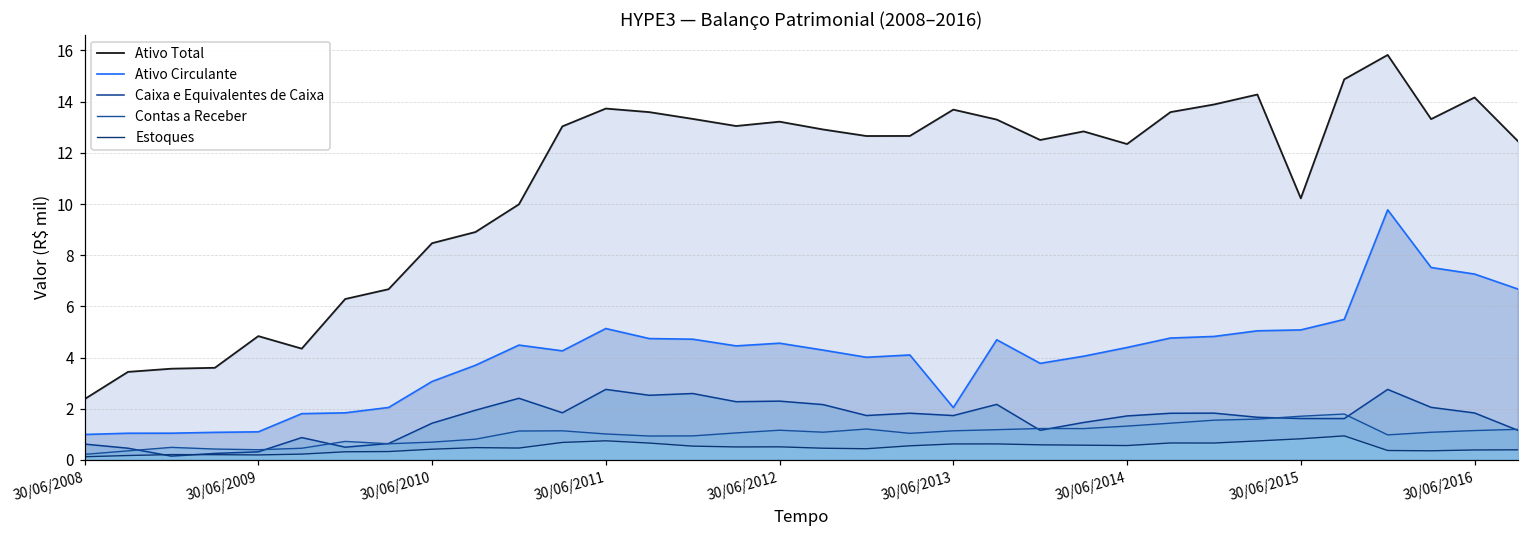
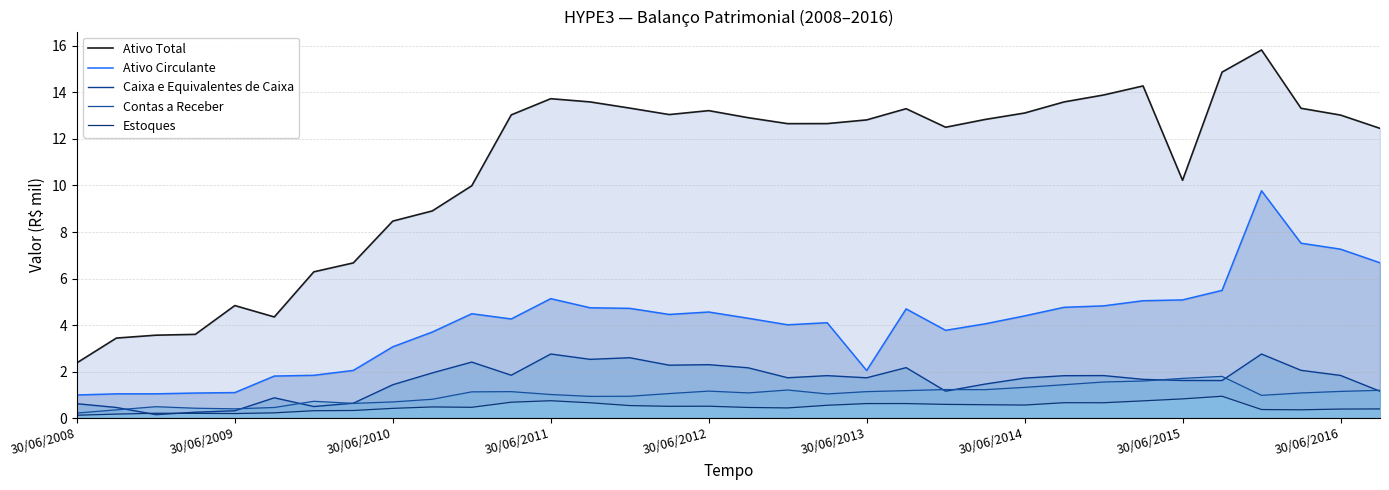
  {
    "Ativo Total": {
      "30/06/2008": 2.4,
      "30/06/2009": 4.8,
      "30/06/2010": 8.5,
      "30/06/2011": 13.7,
      "30/06/2012": 13.2,
-     "30/06/2013": 13.7,
-     "30/06/2014": 12.3,
+     "30/06/2013": 12.8,
+     "30/06/2014": 13.1,
      "30/06/2015": 10.2,
-     "30/06/2016": 14.2
+     "30/06/2016": 13.0
    },
    "Ativo Circulante": {
      "30/06/2008": 1.0,
      "30/06/2009": 1.1,
      "30/06/2010": 3.1,
      "30/06/2011": 5.1,
      "30/06/2012": 4.6,
      "30/06/2013": 2.0,
      "30/06/2014": 4.4,
      "30/06/2015": 5.1,
      "30/06/2016": 7.3
    }
  }
